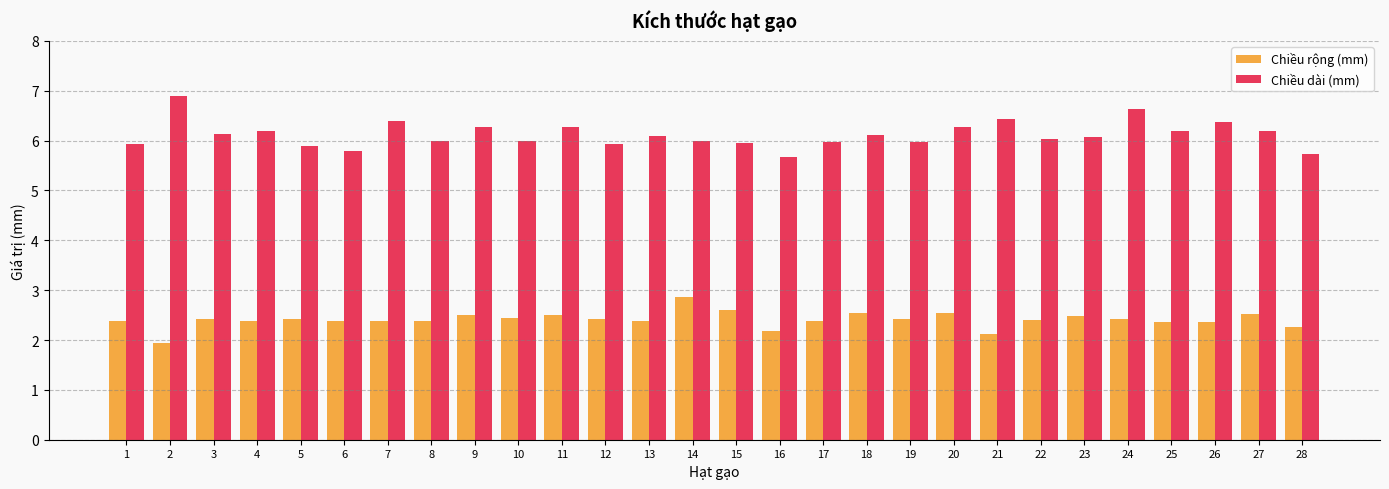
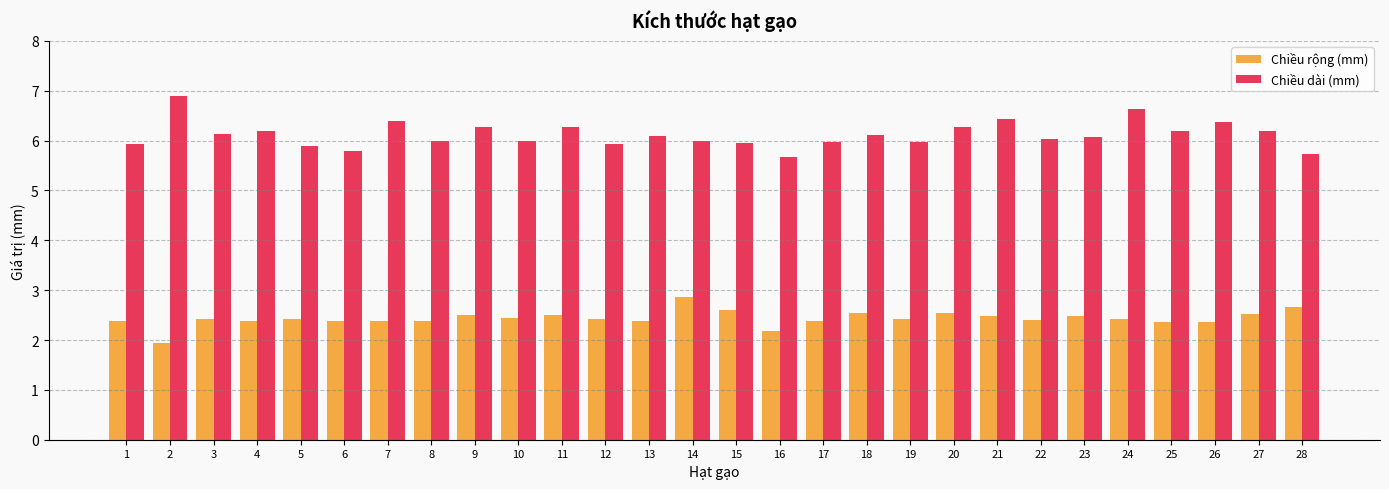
  {
    "Chiều rộng (mm)": {
      "1": 2.4,
      "2": 1.9,
      "3": 2.4,
      "4": 2.4,
      "5": 2.4,
      "6": 2.4,
      "7": 2.4,
      "8": 2.4,
      "9": 2.5,
      "10": 2.4,
      "11": 2.5,
      "12": 2.4,
      "13": 2.4,
      "14": 2.9,
      "15": 2.6,
      "16": 2.2,
      "17": 2.4,
      "18": 2.5,
      "19": 2.4,
      "20": 2.5,
-     "21": 2.1,
+     "21": 2.5,
      "22": 2.4,
      "23": 2.5,
      "24": 2.4,
      "25": 2.4,
      "26": 2.4,
      "27": 2.5,
-     "28": 2.3
+     "28": 2.7
    },
    "Chiều dài (mm)": {
      "1": 5.9,
      "2": 6.9,
      "3": 6.1,
      "4": 6.2,
      "5": 5.9,
      "6": 5.8,
      "7": 6.4,
      "8": 6.0,
      "9": 6.3,
      "10": 6.0,
      "11": 6.3,
      "12": 5.9,
      "13": 6.1,
      "14": 6.0,
      "15": 6.0,
      "16": 5.7,
      "17": 6.0,
      "18": 6.1,
      "19": 6.0,
      "20": 6.3,
      "21": 6.4,
      "22": 6.0,
      "23": 6.1,
      "24": 6.6,
      "25": 6.2,
      "26": 6.4,
      "27": 6.2,
      "28": 5.7
    }
  }
